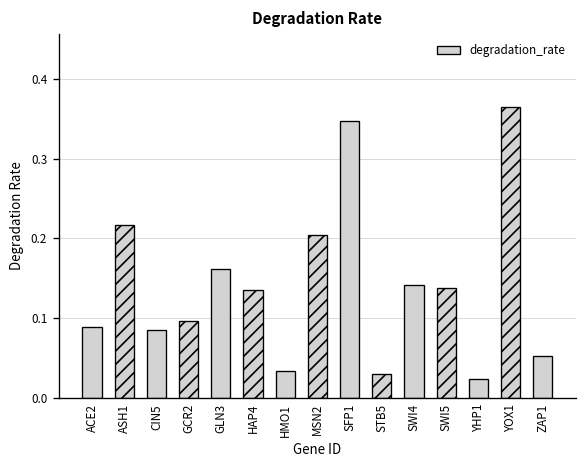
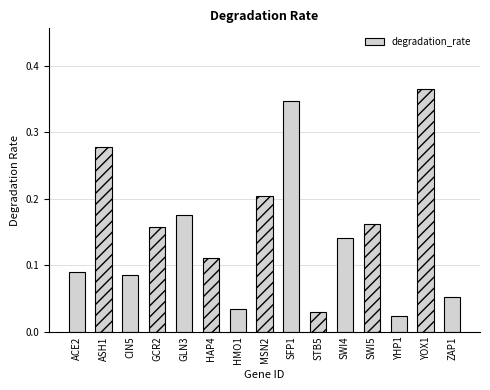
  {
    "ACE2": 0.09,
-   "ASH1": 0.22,
+   "ASH1": 0.28,
    "CIN5": 0.09,
-   "GCR2": 0.10,
-   "GLN3": 0.16,
-   "HAP4": 0.14,
+   "GCR2": 0.16,
+   "GLN3": 0.18,
+   "HAP4": 0.11,
    "HMO1": 0.03,
    "MSN2": 0.20,
    "SFP1": 0.35,
    "STB5": 0.03,
    "SWI4": 0.14,
-   "SWI5": 0.14,
+   "SWI5": 0.16,
    "YHP1": 0.02,
    "YOX1": 0.36,
    "ZAP1": 0.05
  }
